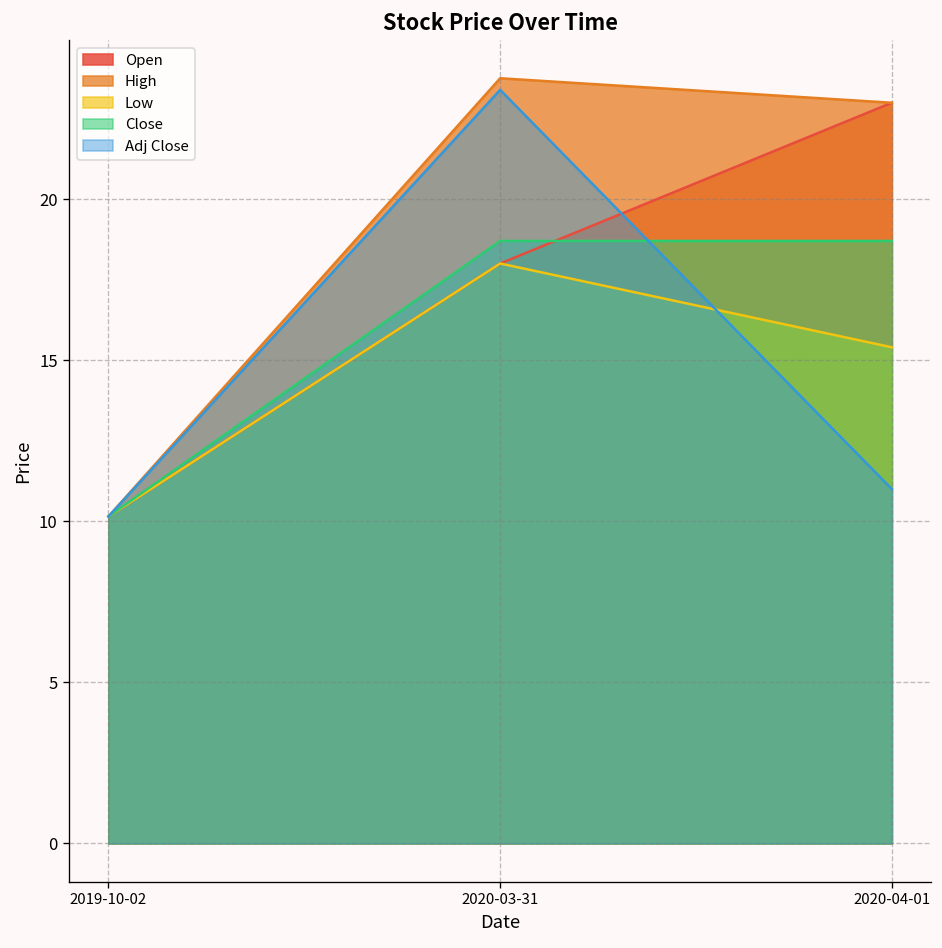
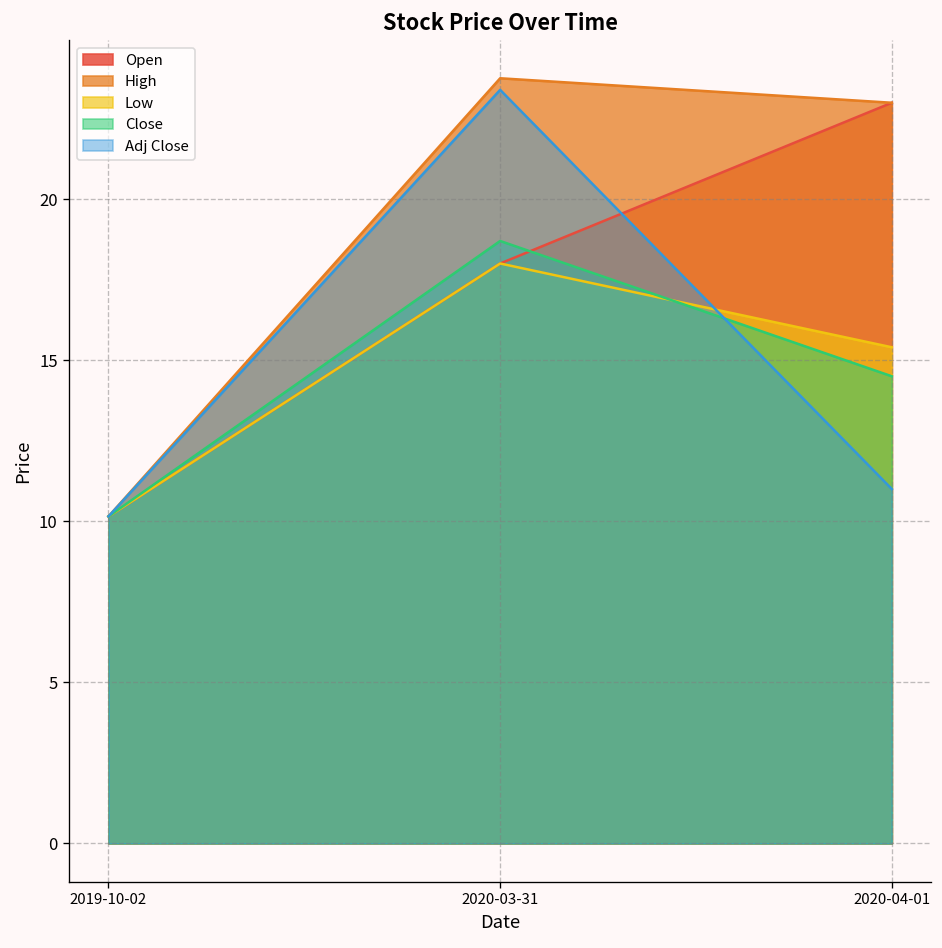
  {
    "Low": {
      "2020-04-01": 15.4
    },
    "Close": {
      "2020-03-31": 18.7,
-     "2020-04-01": 18.7
+     "2020-04-01": 14.5
    },
    "Adj Close": {
      "2020-03-31": 23.4,
      "2020-04-01": 11.0
    }
  }
